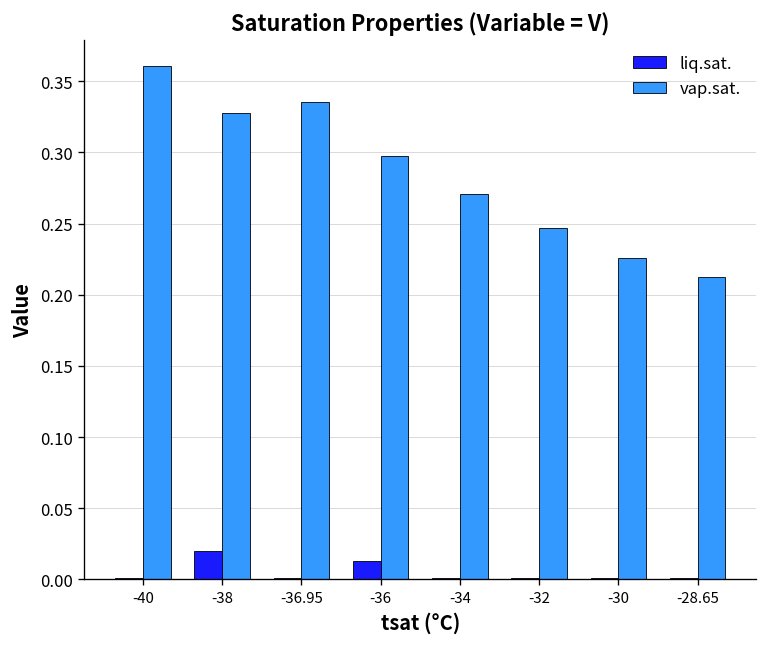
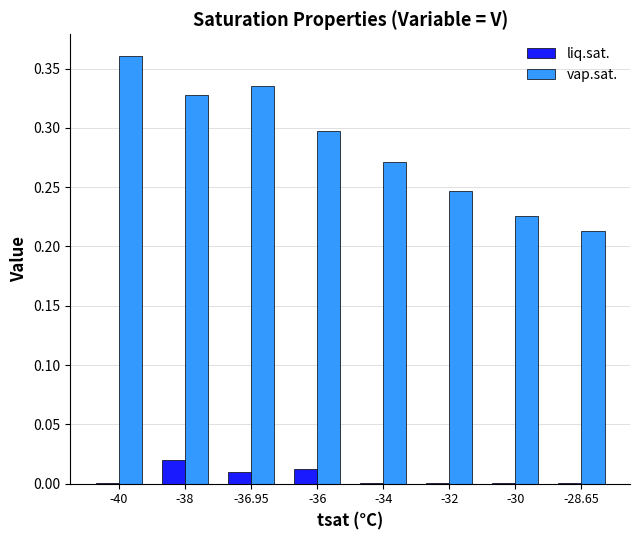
  {
    "liq.sat.": {
      "-38": 0.020,
-     "-36.95": 0.001,
+     "-36.95": 0.010,
      "-36": 0.013
    },
    "vap.sat.": {
      "-40": 0.361,
      "-38": 0.327,
      "-36.95": 0.336,
      "-36": 0.298,
      "-34": 0.271,
      "-32": 0.247,
      "-30": 0.226,
      "-28.65": 0.213
    }
  }
